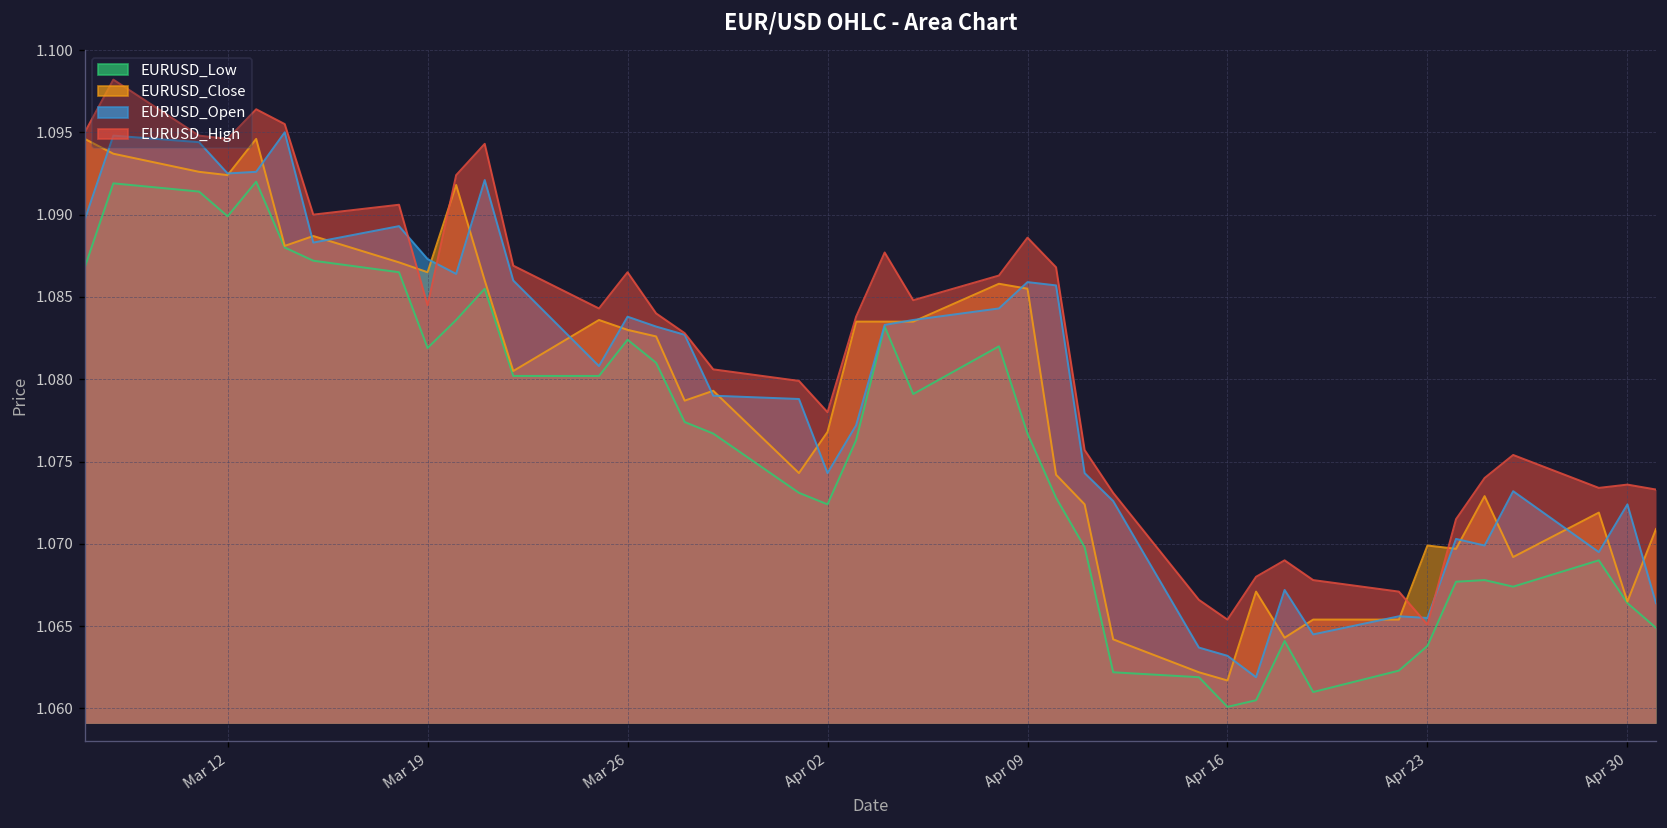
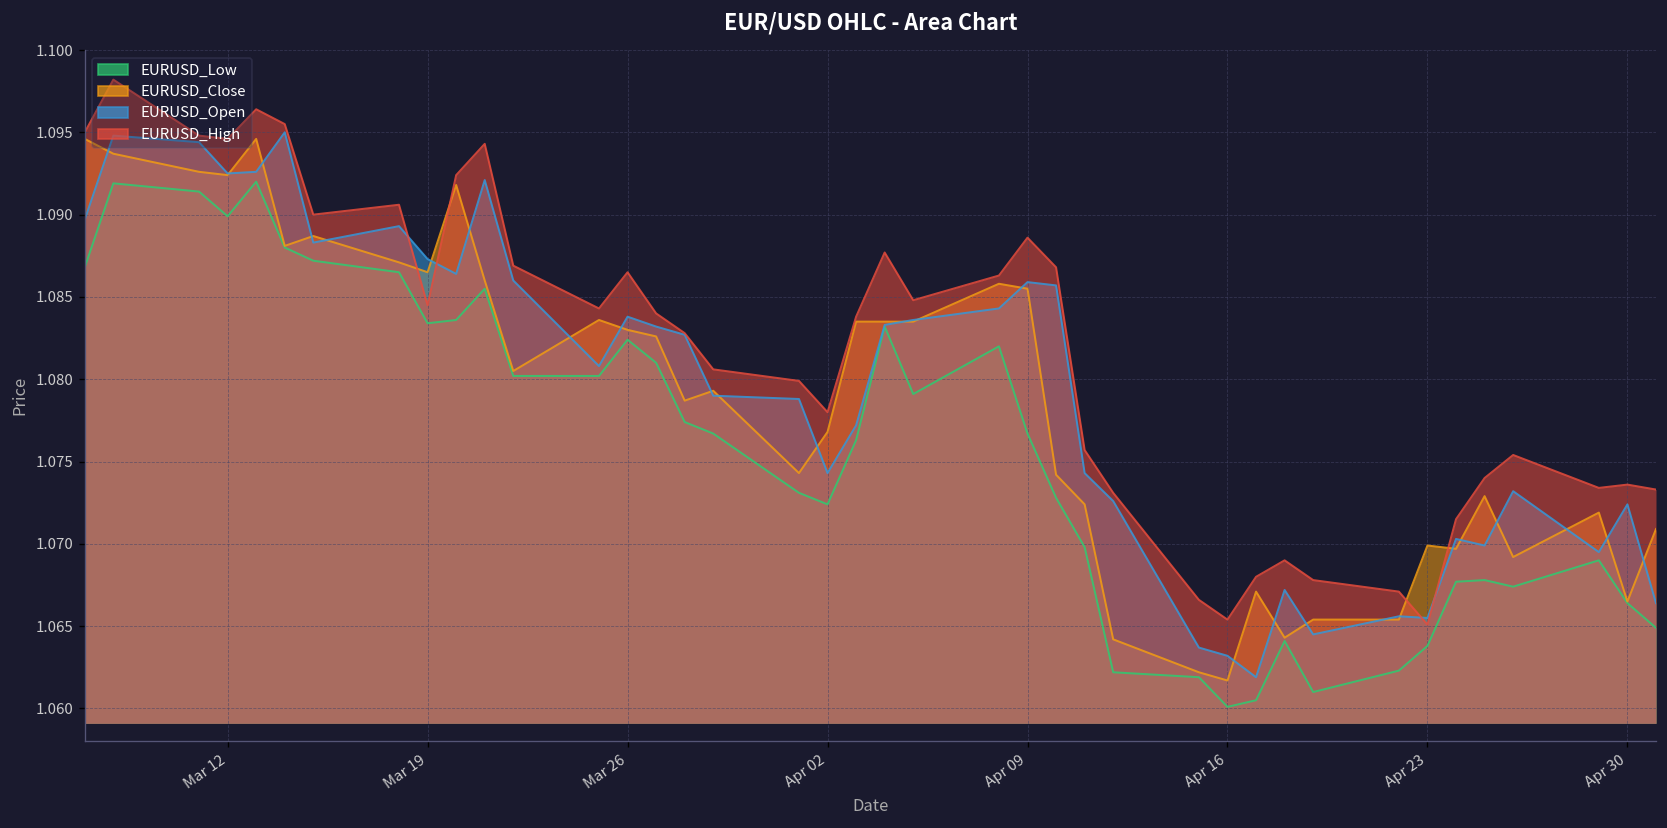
  {
    "EURUSD_Low": {
      "Mar 12": 1.0899,
-     "Mar 19": 1.0819,
+     "Mar 19": 1.0834,
      "Mar 26": 1.0824,
      "Apr 02": 1.0724,
      "Apr 09": 1.0767,
      "Apr 16": 1.0601,
      "Apr 23": 1.0638
    },
    "EURUSD_Close": {
      "Mar 19": 1.0865,
      "Mar 26": 1.0830,
      "Apr 02": 1.0768,
      "Apr 09": 1.0855,
      "Apr 16": 1.0617,
      "Apr 23": 1.0699
    },
    "EURUSD_Open": {
      "Mar 19": 1.0873,
      "Mar 26": 1.0838,
      "Apr 02": 1.0743,
      "Apr 09": 1.0859,
      "Apr 16": 1.0632,
      "Apr 23": 1.0655,
      "Apr 30": 1.0724
    },
    "EURUSD_High": {
      "Mar 19": 1.0845,
      "Mar 26": 1.0865,
      "Apr 02": 1.0780,
      "Apr 09": 1.0886,
      "Apr 16": 1.0654,
      "Apr 23": 1.0651,
      "Apr 30": 1.0736
    }
  }
